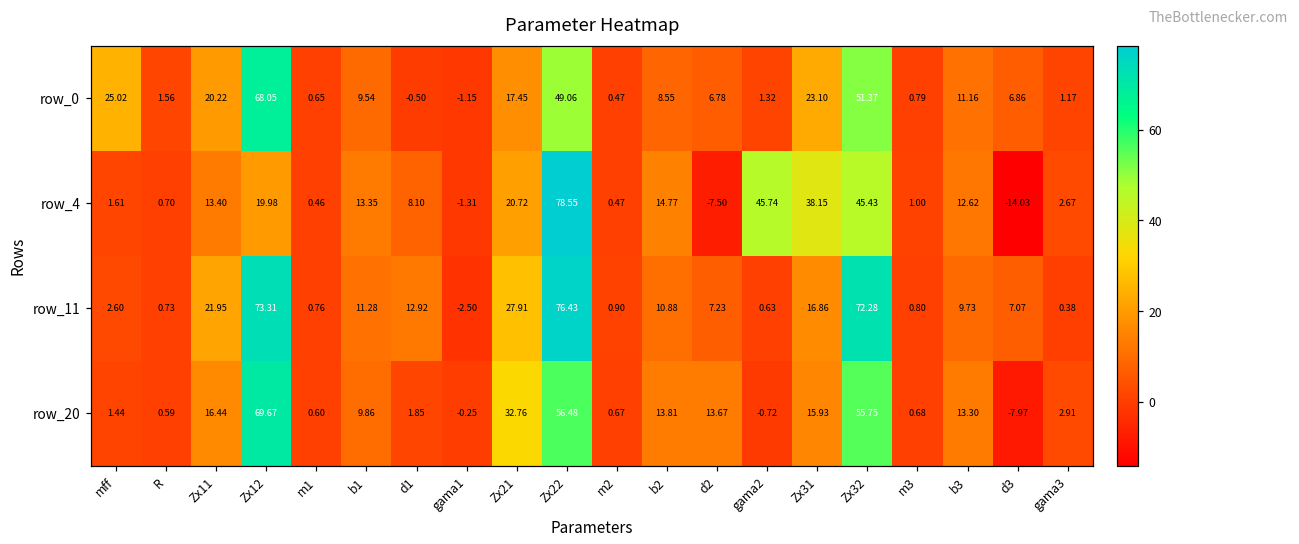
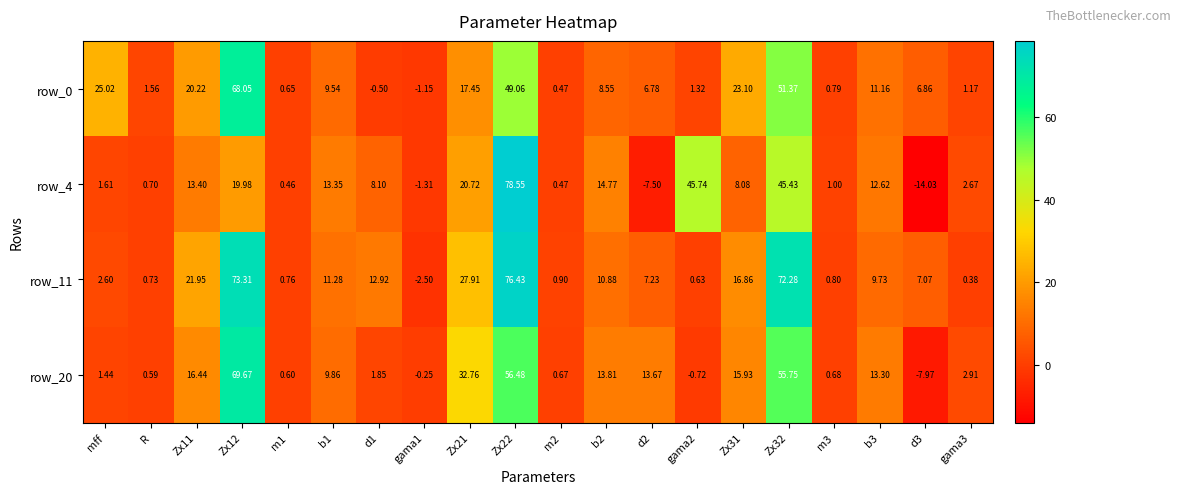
  {
    "row_0": {
      "mff": 25.02,
      "R": 1.56,
      "Zx11": 20.22,
      "Zx12": 68.05,
      "m1": 0.65,
      "b1": 9.54,
      "d1": -0.50,
      "gama1": -1.15,
      "Zx21": 17.45,
      "Zx22": 49.06,
      "m2": 0.47,
      "b2": 8.55,
      "d2": 6.78,
      "gama2": 1.32,
      "Zx31": 23.10,
      "Zx32": 51.37,
      "m3": 0.79,
      "b3": 11.16,
      "d3": 6.86,
      "gama3": 1.17
    },
    "row_4": {
      "mff": 1.61,
      "R": 0.70,
      "Zx11": 13.40,
      "Zx12": 19.98,
      "m1": 0.46,
      "b1": 13.35,
      "d1": 8.10,
      "gama1": -1.31,
      "Zx21": 20.72,
      "Zx22": 78.55,
      "m2": 0.47,
      "b2": 14.77,
      "d2": -7.50,
      "gama2": 45.74,
-     "Zx31": 38.15,
+     "Zx31": 8.08,
      "Zx32": 45.43,
      "m3": 1.00,
      "b3": 12.62,
      "d3": -14.03,
      "gama3": 2.67
    },
    "row_11": {
      "mff": 2.60,
      "R": 0.73,
      "Zx11": 21.95,
      "Zx12": 73.31,
      "m1": 0.76,
      "b1": 11.28,
      "d1": 12.92,
      "gama1": -2.50,
      "Zx21": 27.91,
      "Zx22": 76.43,
      "m2": 0.90,
      "b2": 10.88,
      "d2": 7.23,
      "gama2": 0.63,
      "Zx31": 16.86,
      "Zx32": 72.28,
      "m3": 0.80,
      "b3": 9.73,
      "d3": 7.07,
      "gama3": 0.38
    },
    "row_20": {
      "mff": 1.44,
      "R": 0.59,
      "Zx11": 16.44,
      "Zx12": 69.67,
      "m1": 0.60,
      "b1": 9.86,
      "d1": 1.85,
      "gama1": -0.25,
      "Zx21": 32.76,
      "Zx22": 56.48,
      "m2": 0.67,
      "b2": 13.81,
      "d2": 13.67,
      "gama2": -0.72,
      "Zx31": 15.93,
      "Zx32": 55.75,
      "m3": 0.68,
      "b3": 13.30,
      "d3": -7.97,
      "gama3": 2.91
    }
  }
